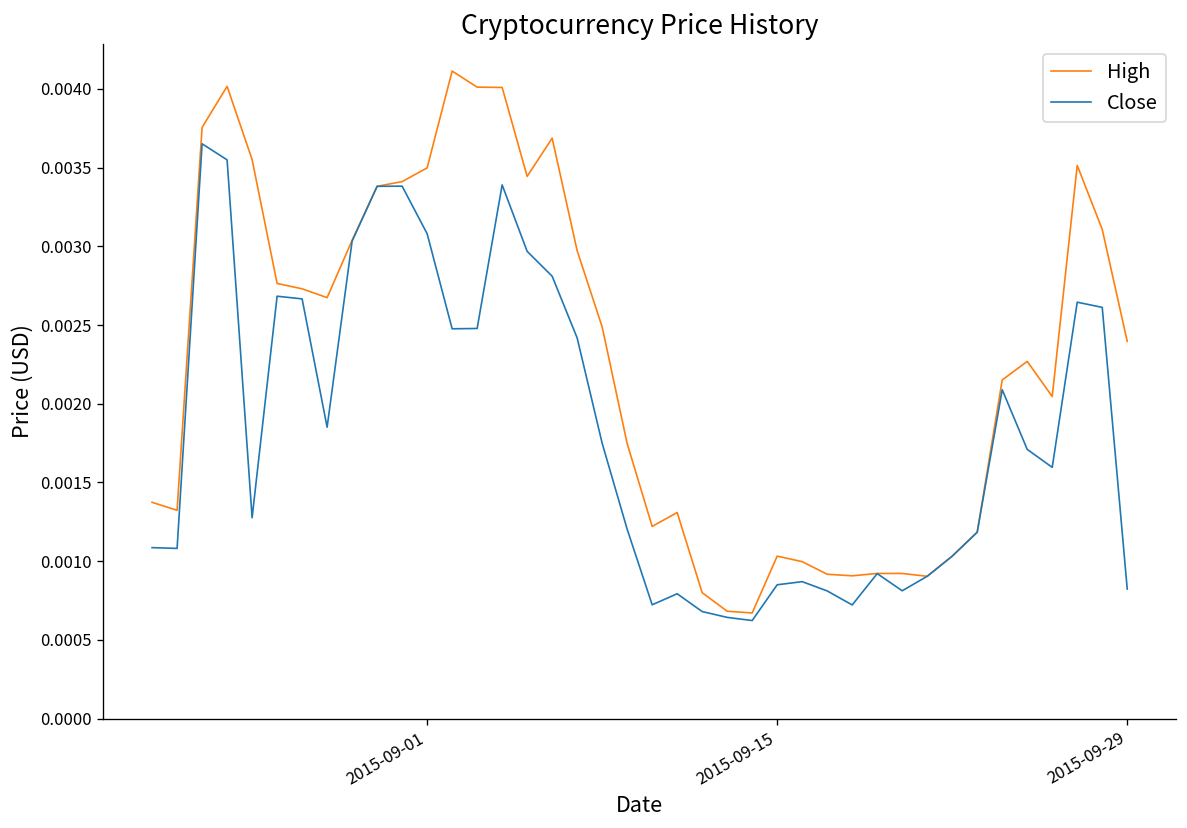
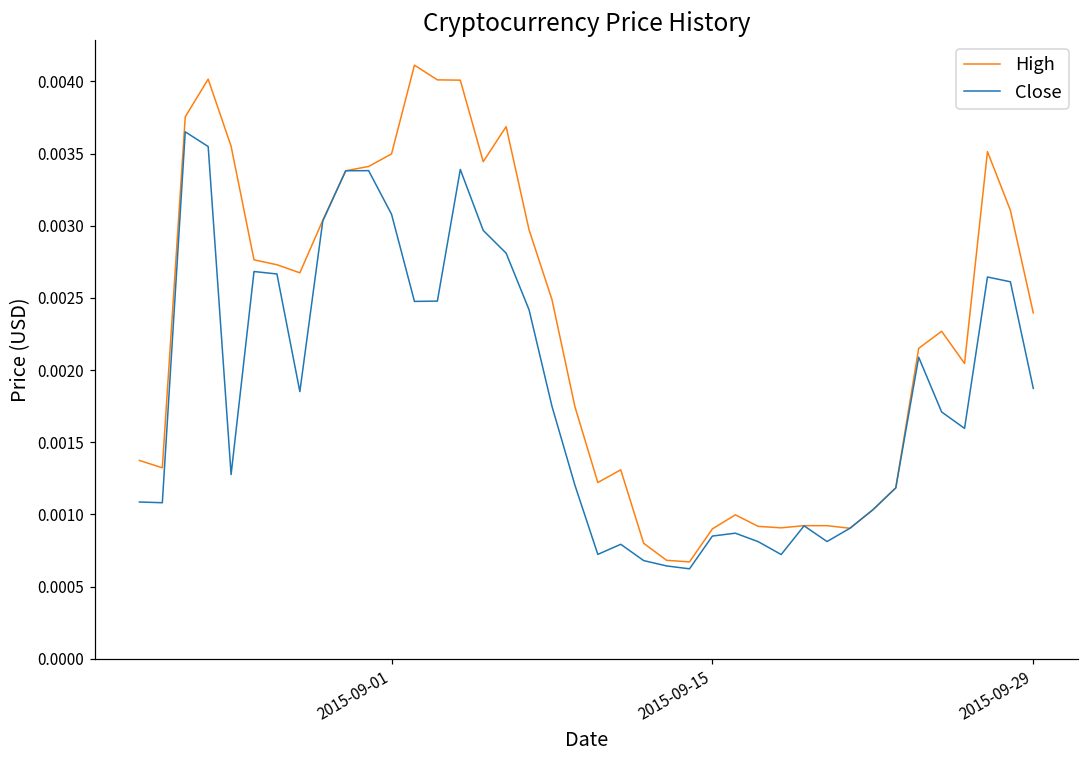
  {
    "High": {
      "2015-09-01": 0.00350,
-     "2015-09-15": 0.00103,
+     "2015-09-15": 0.00090,
      "2015-09-29": 0.00240
    },
    "Close": {
      "2015-09-01": 0.00308,
      "2015-09-15": 0.00085,
-     "2015-09-29": 0.00082
+     "2015-09-29": 0.00187
    }
  }
